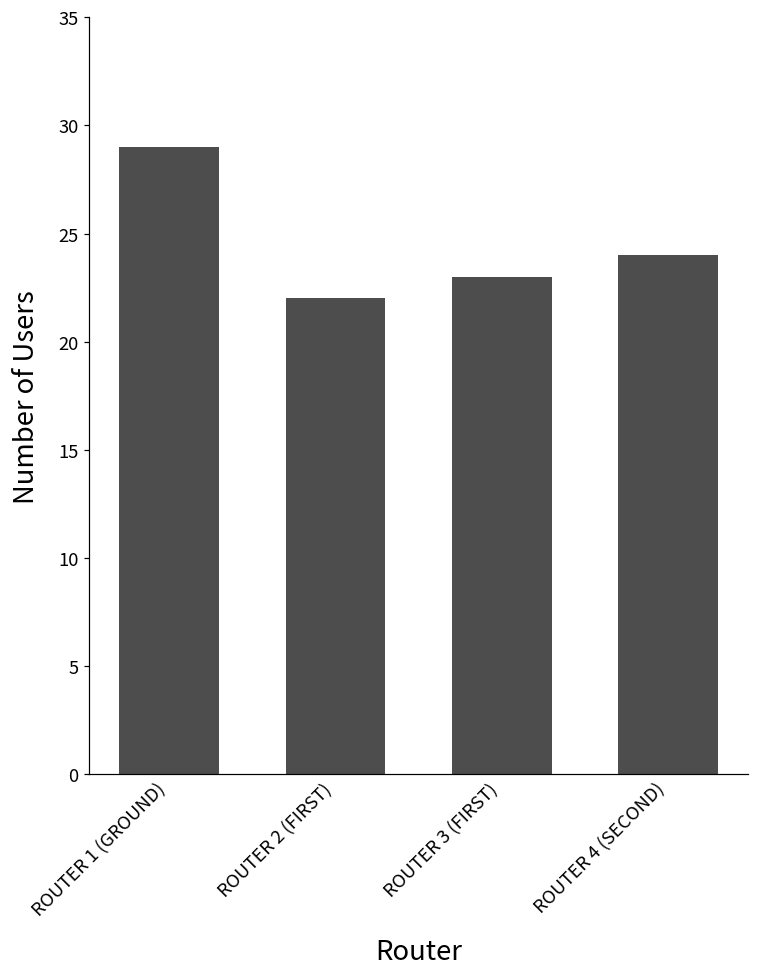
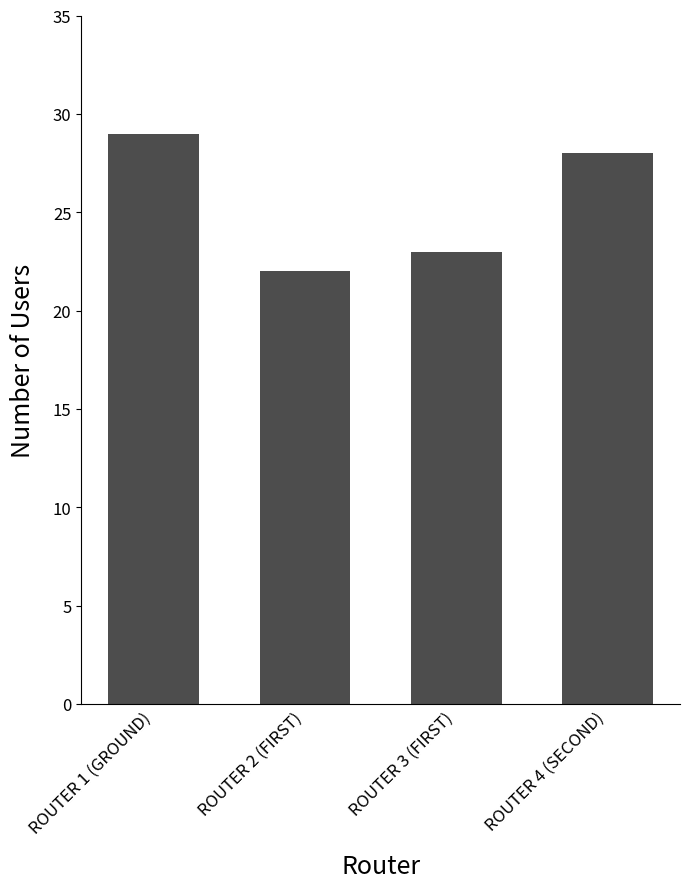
  {
    "ROUTER 1 (GROUND)": 29,
    "ROUTER 2 (FIRST)": 22,
    "ROUTER 3 (FIRST)": 23,
-   "ROUTER 4 (SECOND)": 24
+   "ROUTER 4 (SECOND)": 28
  }
